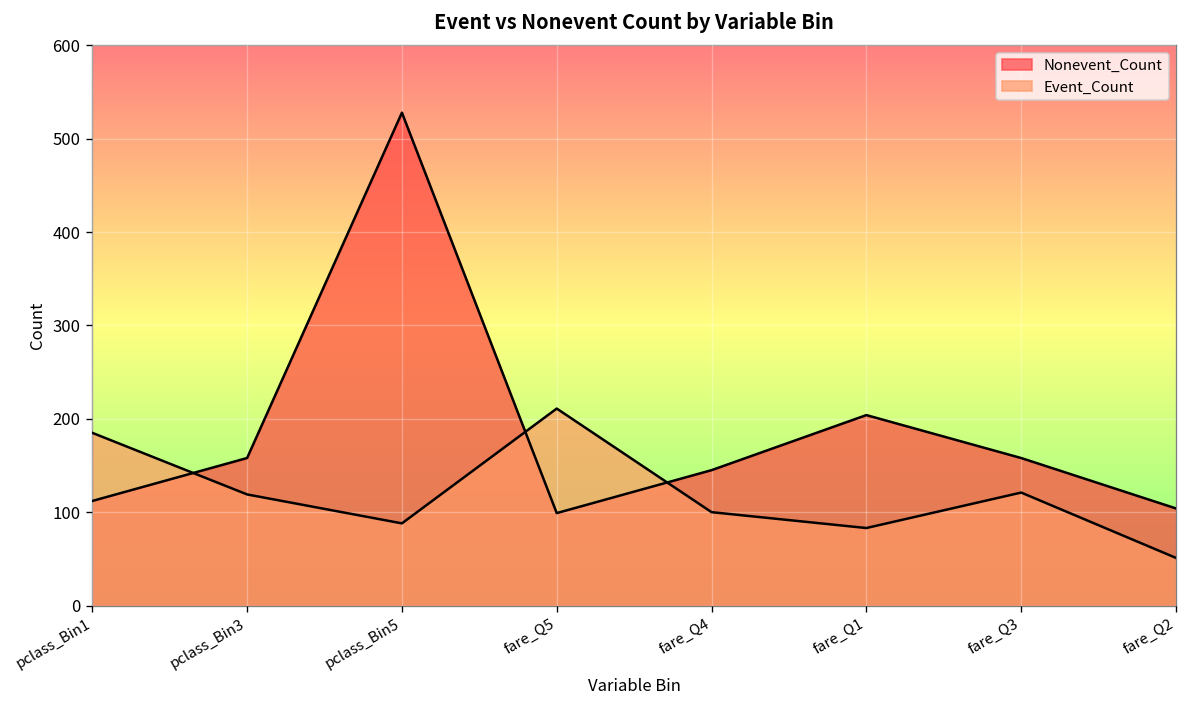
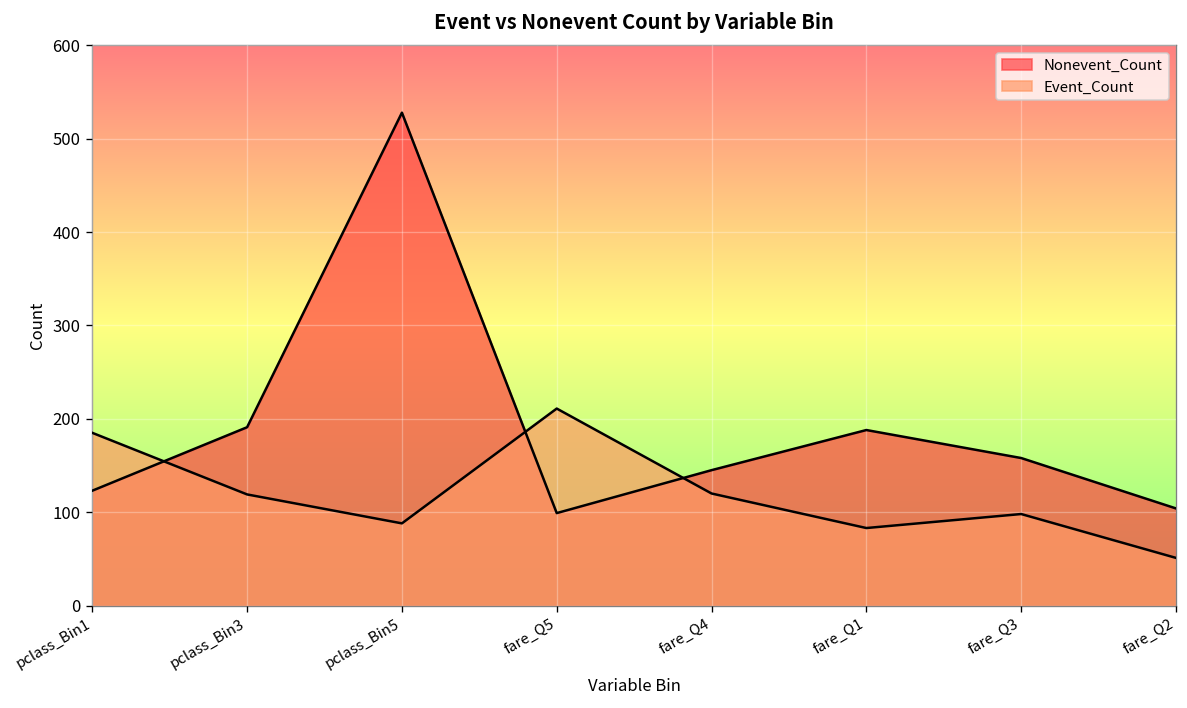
  {
    "Nonevent_Count": {
-     "pclass_Bin1": 110,
-     "pclass_Bin3": 160,
+     "pclass_Bin1": 120,
+     "pclass_Bin3": 190,
      "pclass_Bin5": 530,
      "fare_Q5": 100,
      "fare_Q4": 150,
-     "fare_Q1": 200,
+     "fare_Q1": 190,
      "fare_Q3": 160,
      "fare_Q2": 100
    },
    "Event_Count": {
      "pclass_Bin1": 190,
      "pclass_Bin3": 120,
      "pclass_Bin5": 90,
      "fare_Q5": 210,
-     "fare_Q4": 100,
+     "fare_Q4": 120,
      "fare_Q1": 80,
-     "fare_Q3": 120,
+     "fare_Q3": 100,
      "fare_Q2": 50
    }
  }
